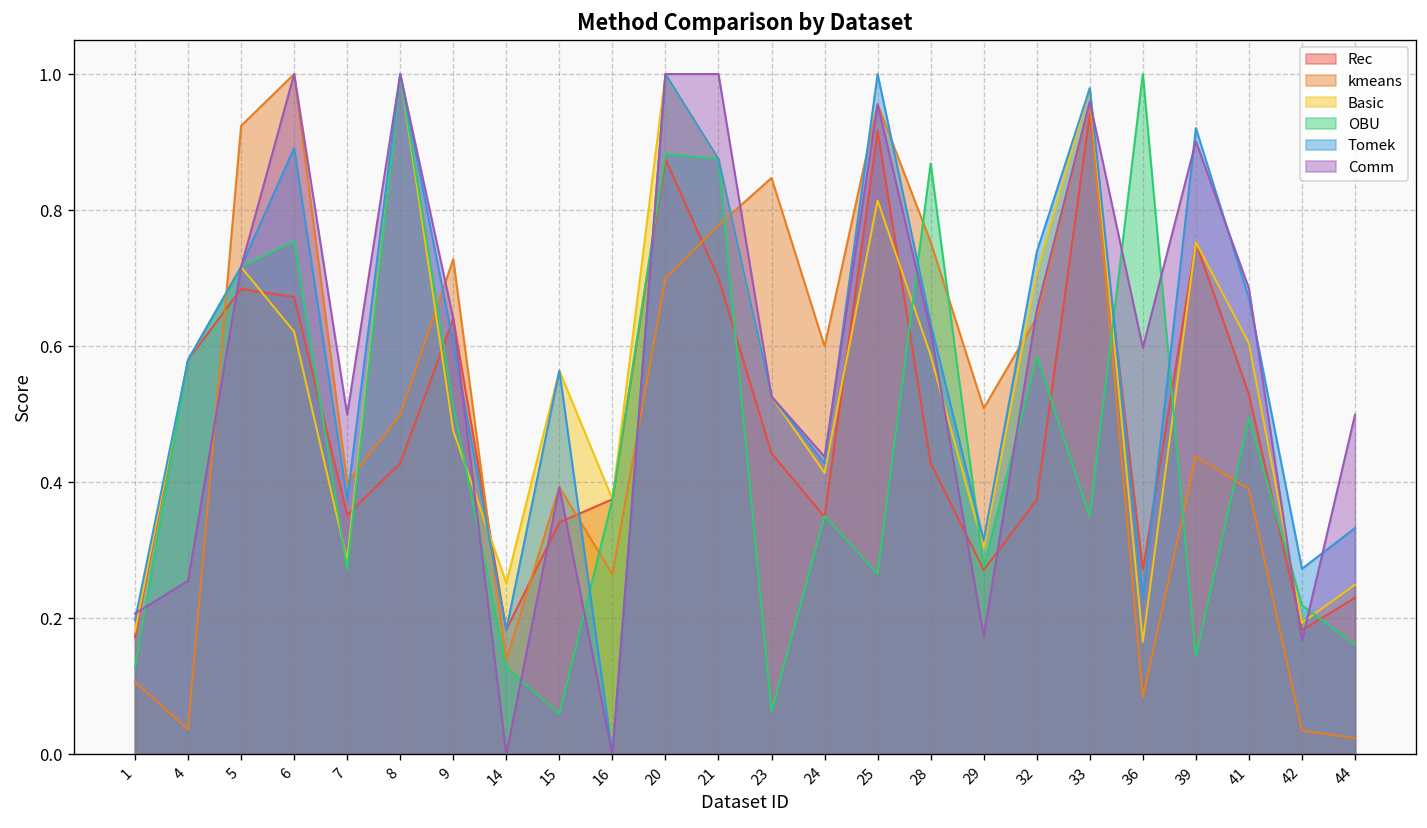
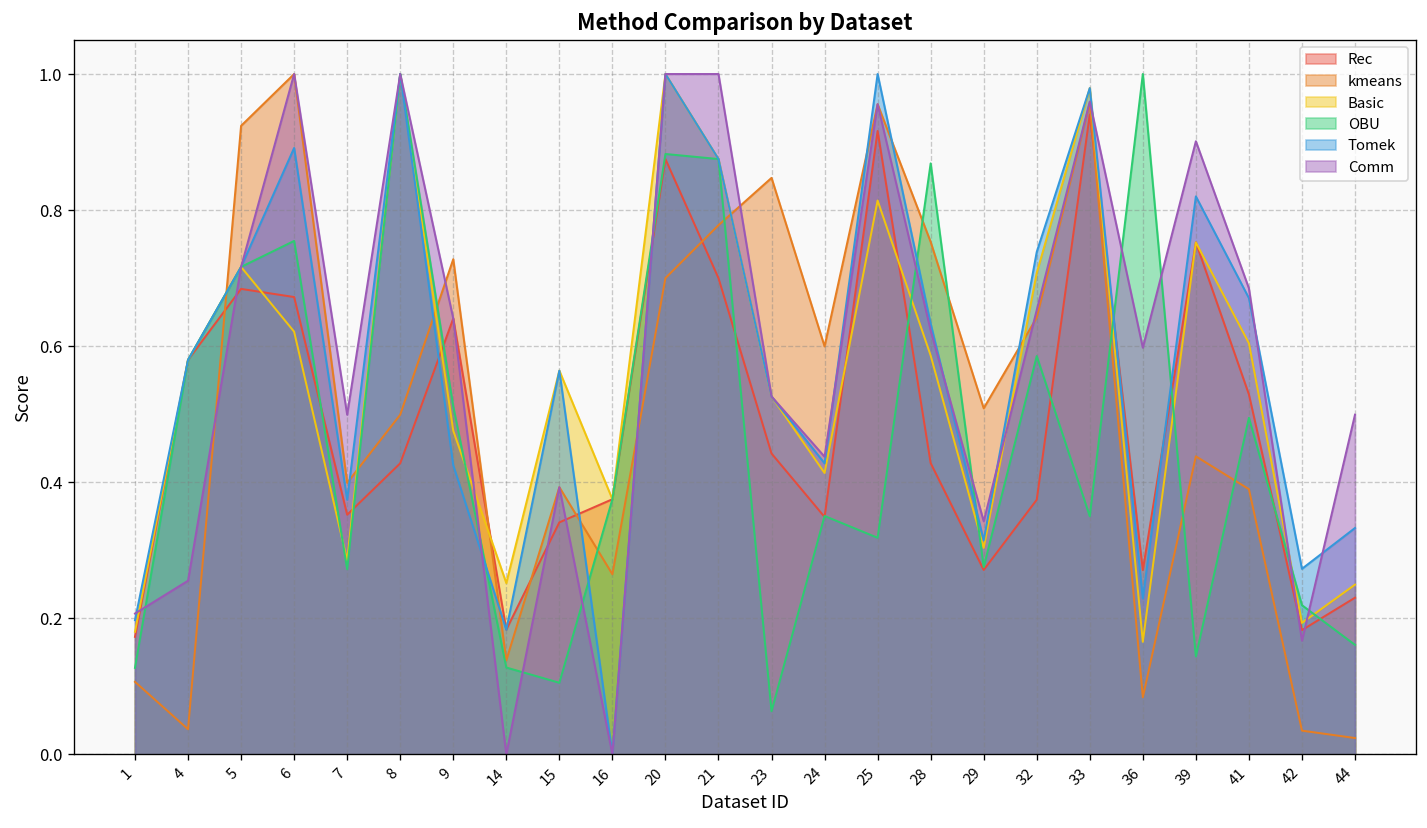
  {
    "OBU": {
      "1": 0.13,
      "6": 0.75,
      "7": 0.27,
      "9": 0.51,
      "14": 0.13,
-     "15": 0.06,
+     "15": 0.11,
      "20": 0.88,
      "23": 0.06,
-     "25": 0.27,
+     "25": 0.32,
      "28": 0.87,
      "32": 0.59,
      "33": 0.35,
      "36": 1.00,
      "39": 0.14,
      "41": 0.49,
      "42": 0.22,
      "44": 0.16
    },
    "Tomek": {
      "1": 0.20,
      "6": 0.89,
      "7": 0.37,
-     "9": 0.60,
+     "9": 0.42,
      "24": 0.43,
      "25": 1.00,
      "28": 0.63,
      "29": 0.31,
      "32": 0.74,
      "36": 0.23,
-     "39": 0.92,
+     "39": 0.82,
      "41": 0.67,
      "42": 0.27,
      "44": 0.33
    },
    "Comm": {
      "1": 0.21,
      "4": 0.26,
      "7": 0.50,
      "14": 0.00,
      "21": 1.00,
      "24": 0.44,
      "28": 0.62,
-     "29": 0.17,
+     "29": 0.34,
      "32": 0.65,
      "36": 0.60,
      "39": 0.90,
      "41": 0.68,
      "42": 0.17,
      "44": 0.50
    }
  }
